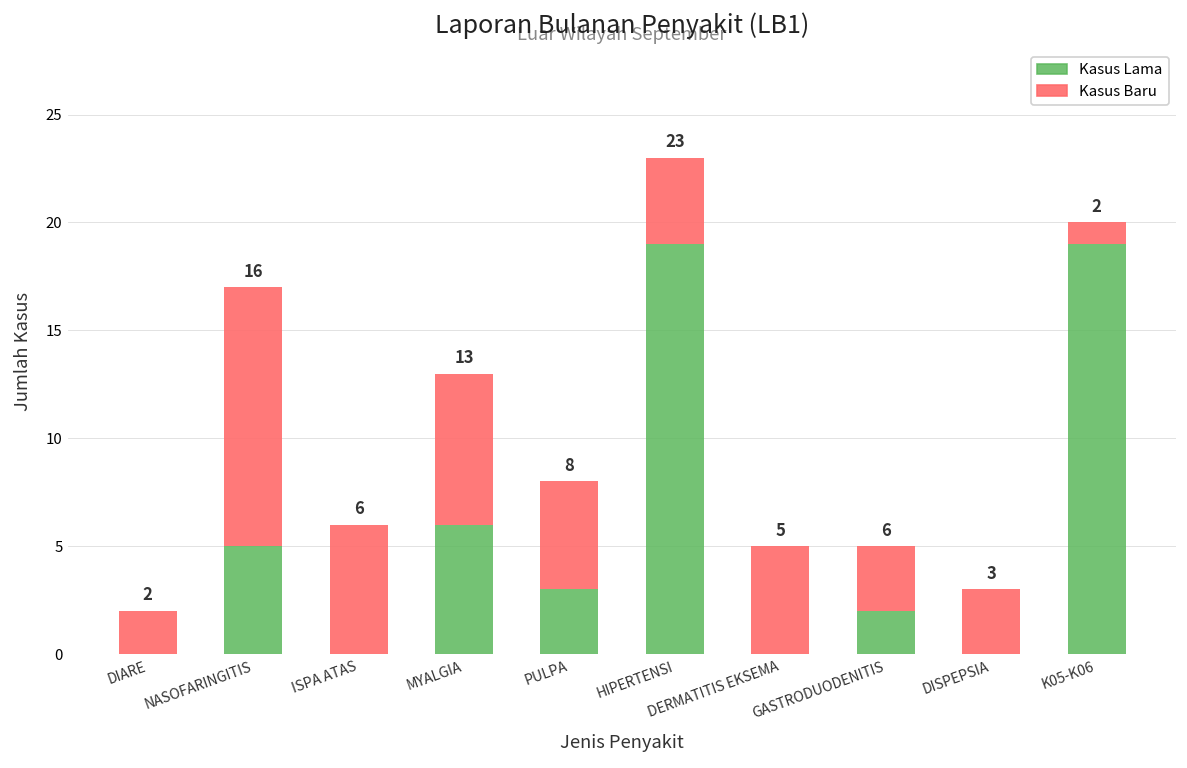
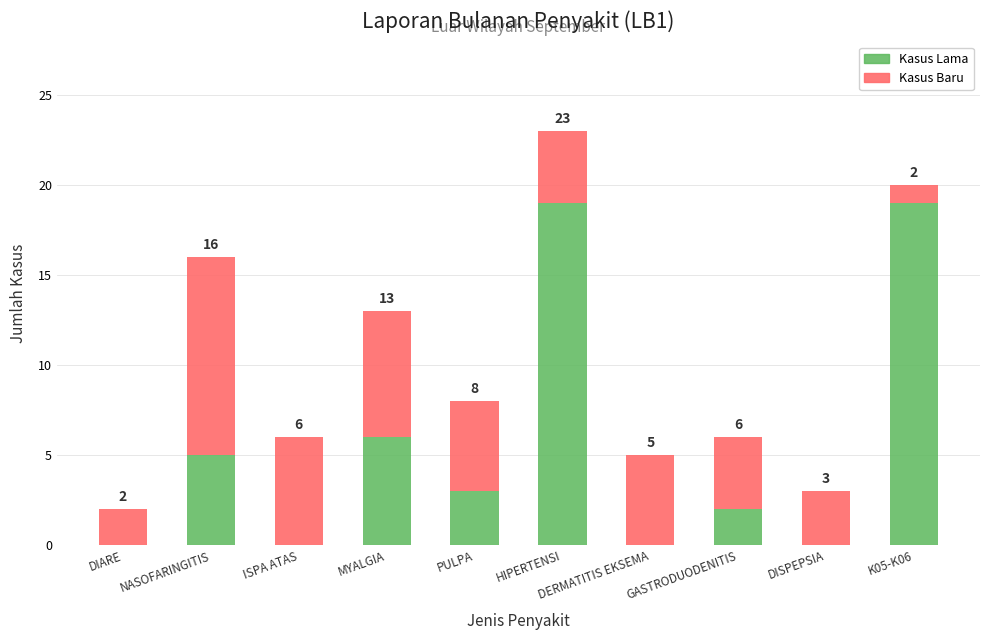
  {
    "Kasus Lama": {
      "DIARE": 0,
      "NASOFARINGITIS": 5,
      "ISPA ATAS": 0,
      "MYALGIA": 6,
      "PULPA": 3,
      "HIPERTENSI": 19,
      "DERMATITIS EKSEMA": 0,
      "GASTRODUODENITIS": 2,
      "DISPEPSIA": 0,
      "K05-K06": 19
    },
    "Kasus Baru": {
-     "NASOFARINGITIS": 12,
-     "GASTRODUODENITIS": 3
+     "NASOFARINGITIS": 11,
+     "GASTRODUODENITIS": 4
    }
  }
